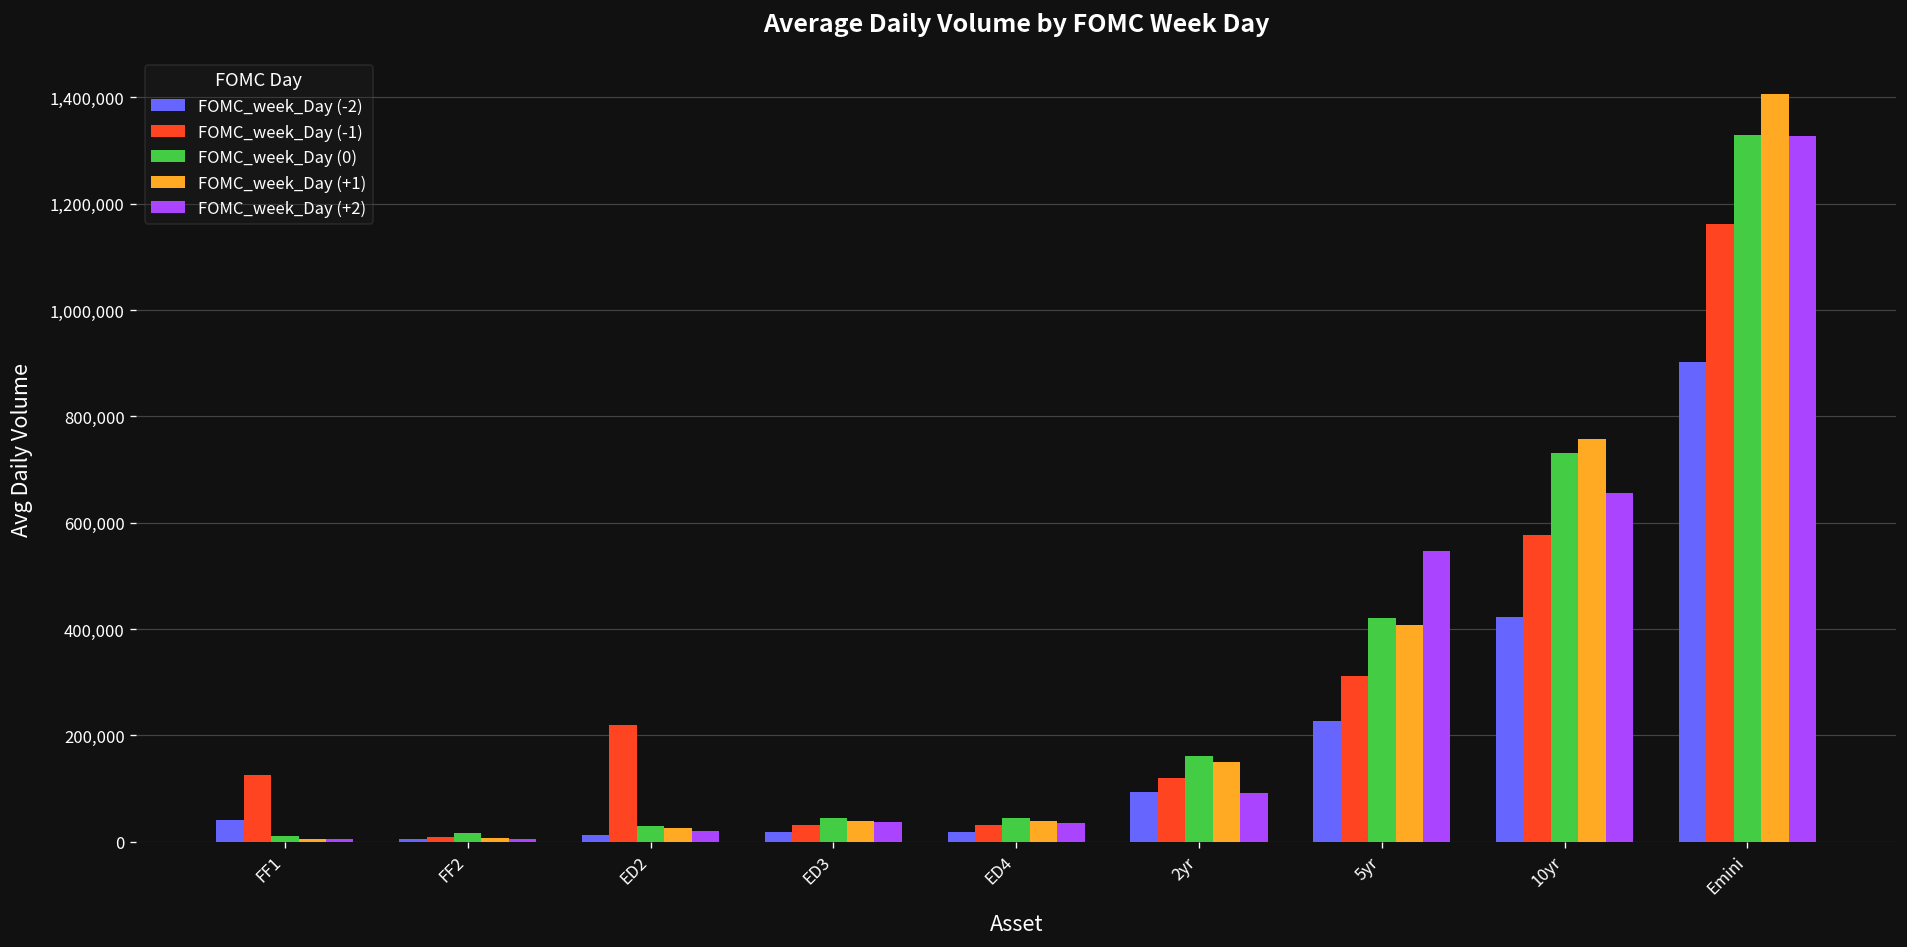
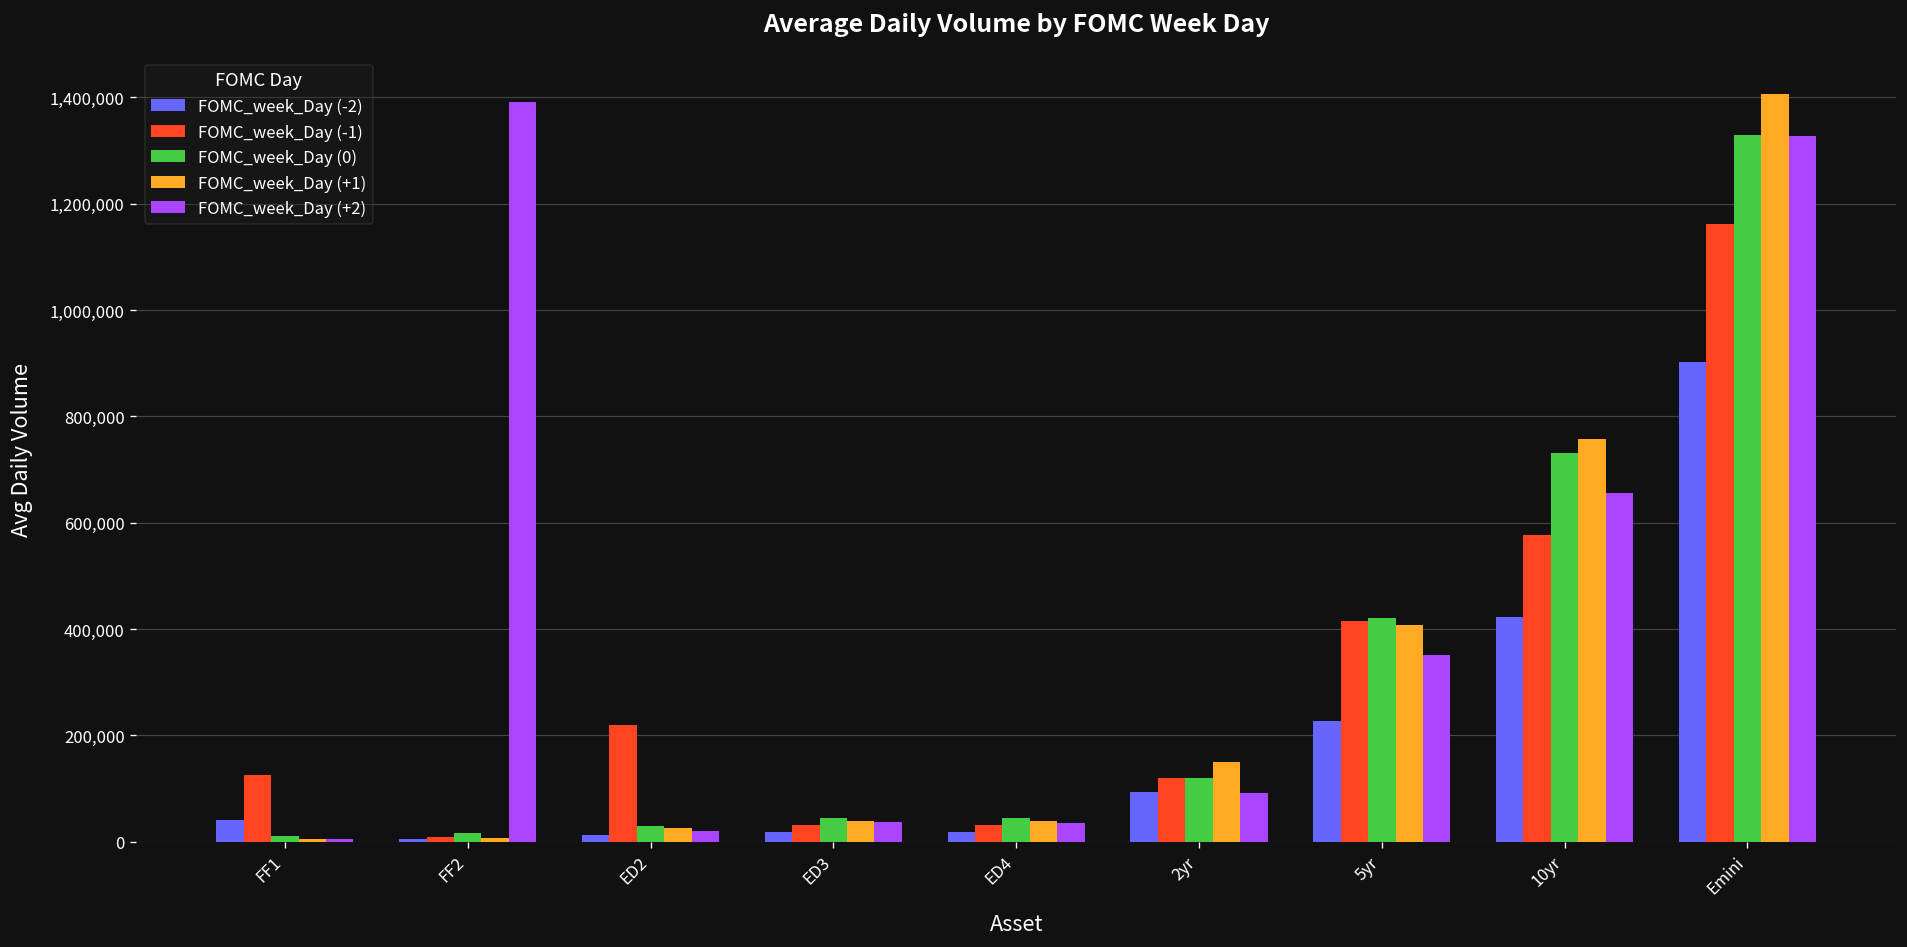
  {
    "FOMC_week_Day (-2)": {
      "FF1": "40,000",
      "ED2": "10,000",
      "ED3": "20,000",
      "ED4": "20,000",
      "2yr": "90,000",
      "5yr": "230,000",
      "10yr": "420,000",
      "Emini": "900,000"
    },
    "FOMC_week_Day (-1)": {
      "FF1": "130,000",
      "FF2": "10,000",
      "ED2": "220,000",
      "ED3": "30,000",
      "ED4": "30,000",
      "2yr": "120,000",
-     "5yr": "310,000",
+     "5yr": "420,000",
      "10yr": "580,000",
      "Emini": "1,160,000"
    },
    "FOMC_week_Day (0)": {
      "FF1": "10,000",
      "FF2": "20,000",
      "ED2": "30,000",
      "ED3": "50,000",
      "ED4": "40,000",
-     "2yr": "160,000",
+     "2yr": "120,000",
      "5yr": "420,000",
      "10yr": "730,000",
      "Emini": "1,330,000"
    },
    "FOMC_week_Day (+1)": {
      "FF1": "10,000",
      "FF2": "10,000",
      "ED2": "30,000",
      "ED3": "40,000",
      "ED4": "40,000",
      "2yr": "150,000",
      "5yr": "410,000",
      "10yr": "760,000",
      "Emini": "1,410,000"
    },
    "FOMC_week_Day (+2)": {
-     "FF2": "10,000",
+     "FF2": "1,390,000",
      "ED2": "20,000",
      "ED3": "40,000",
      "ED4": "40,000",
      "2yr": "90,000",
-     "5yr": "550,000",
+     "5yr": "350,000",
      "10yr": "660,000",
      "Emini": "1,330,000"
    }
  }
